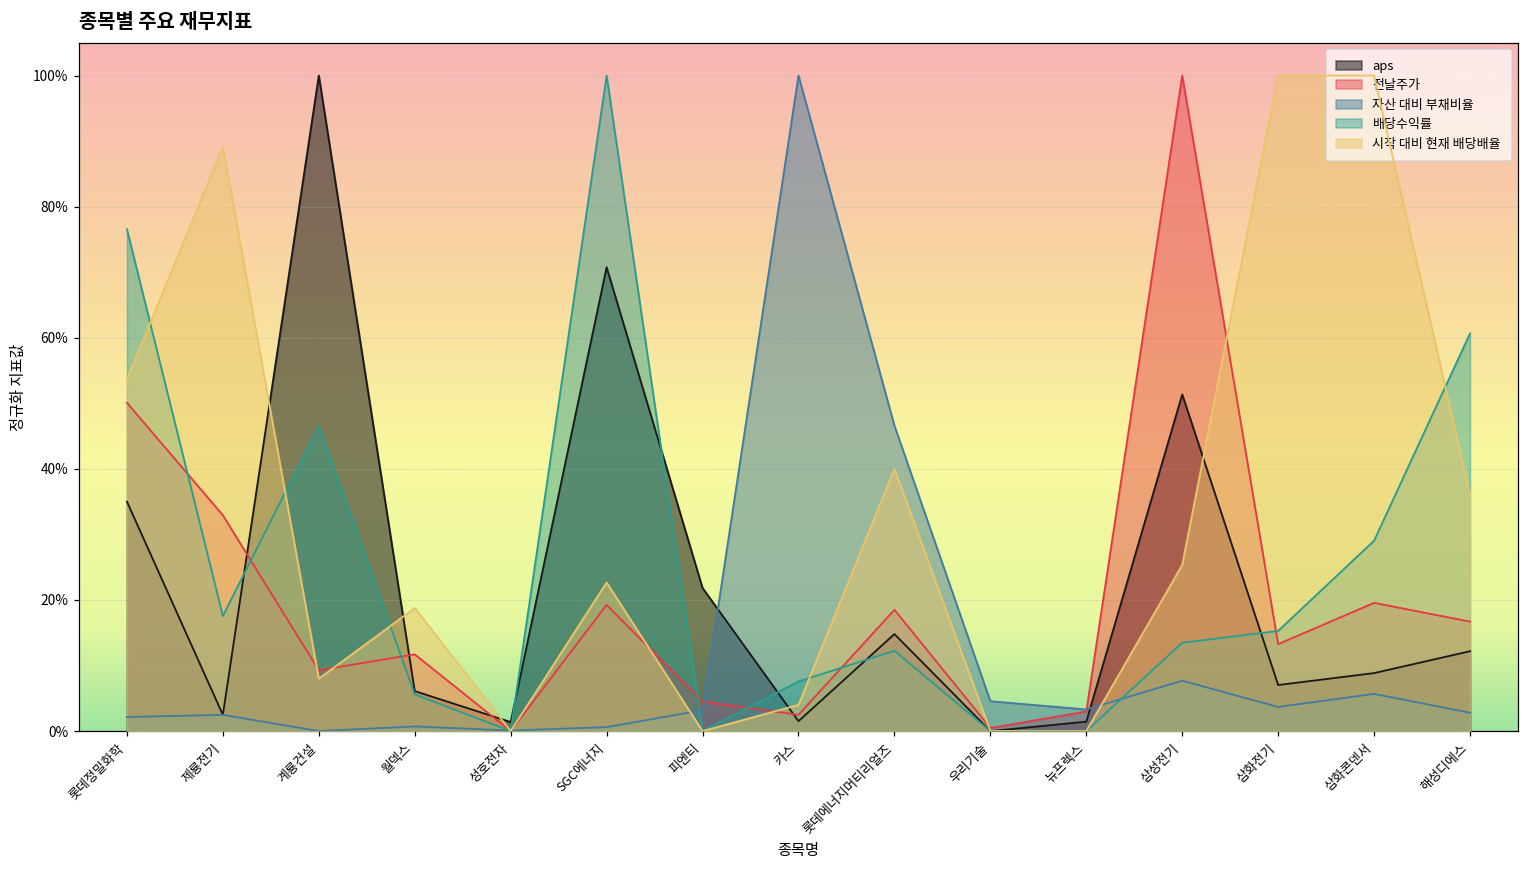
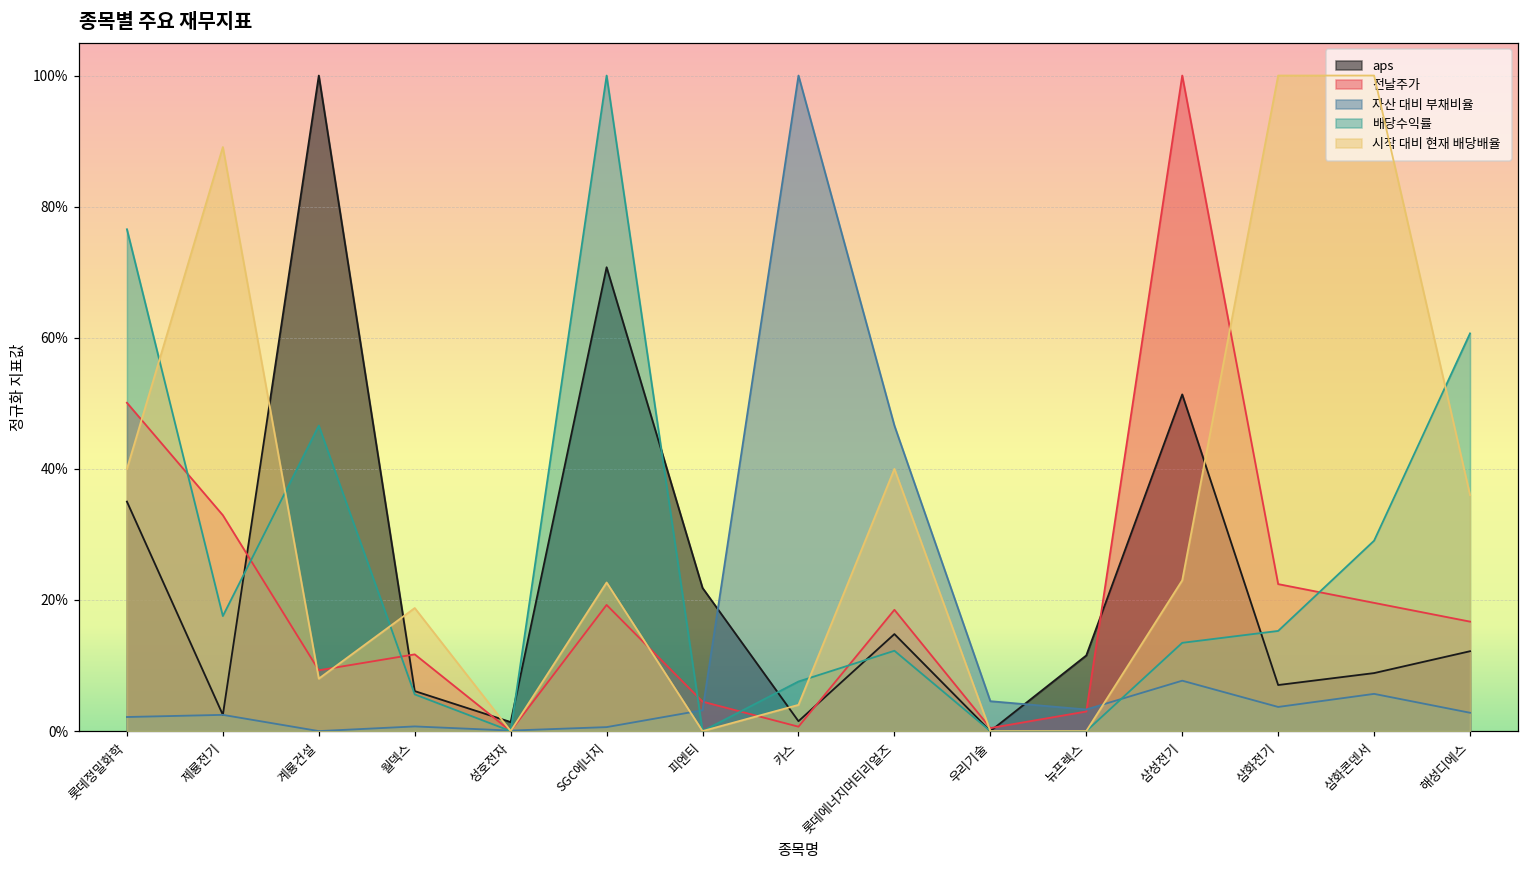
  {
    "aps": {
      "롯데정밀화학": "35%",
      "계룡건설": "100%",
      "월덱스": "6%",
      "성호전자": "1%",
      "SGC에너지": "71%",
      "피엔티": "22%",
      "카스": "2%",
      "롯데에너지머티리얼즈": "15%",
-     "뉴프렉스": "1%",
+     "뉴프렉스": "12%",
      "삼성전기": "51%",
      "삼화전기": "7%",
      "삼화콘덴서": "9%",
      "해성디에스": "12%"
    },
    "전날주가": {
      "롯데정밀화학": "50%",
      "제룡전기": "33%",
      "계룡건설": "9%",
      "월덱스": "12%",
      "SGC에너지": "19%",
      "피엔티": "4%",
-     "카스": "2%",
+     "카스": "1%",
      "롯데에너지머티리얼즈": "19%",
      "우리기술": "0%",
      "삼성전기": "100%",
-     "삼화전기": "13%",
+     "삼화전기": "22%",
      "삼화콘덴서": "20%",
      "해성디에스": "17%"
    },
    "시작 대비 현재 배당배율": {
-     "롯데정밀화학": "54%",
+     "롯데정밀화학": "40%",
      "제룡전기": "89%",
      "계룡건설": "8%",
      "월덱스": "19%",
      "SGC에너지": "23%",
      "카스": "4%",
      "롯데에너지머티리얼즈": "40%",
-     "삼성전기": "25%",
+     "삼성전기": "23%",
      "삼화전기": "100%",
      "해성디에스": "36%"
    }
  }
